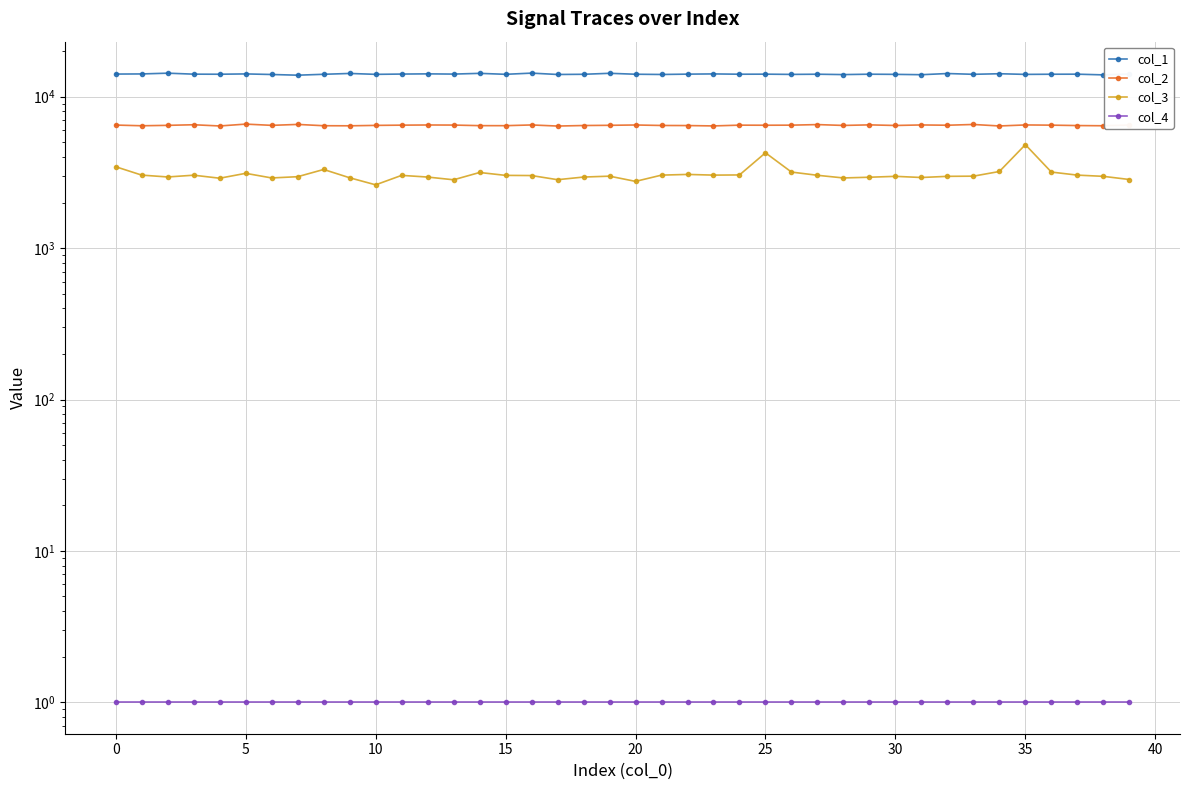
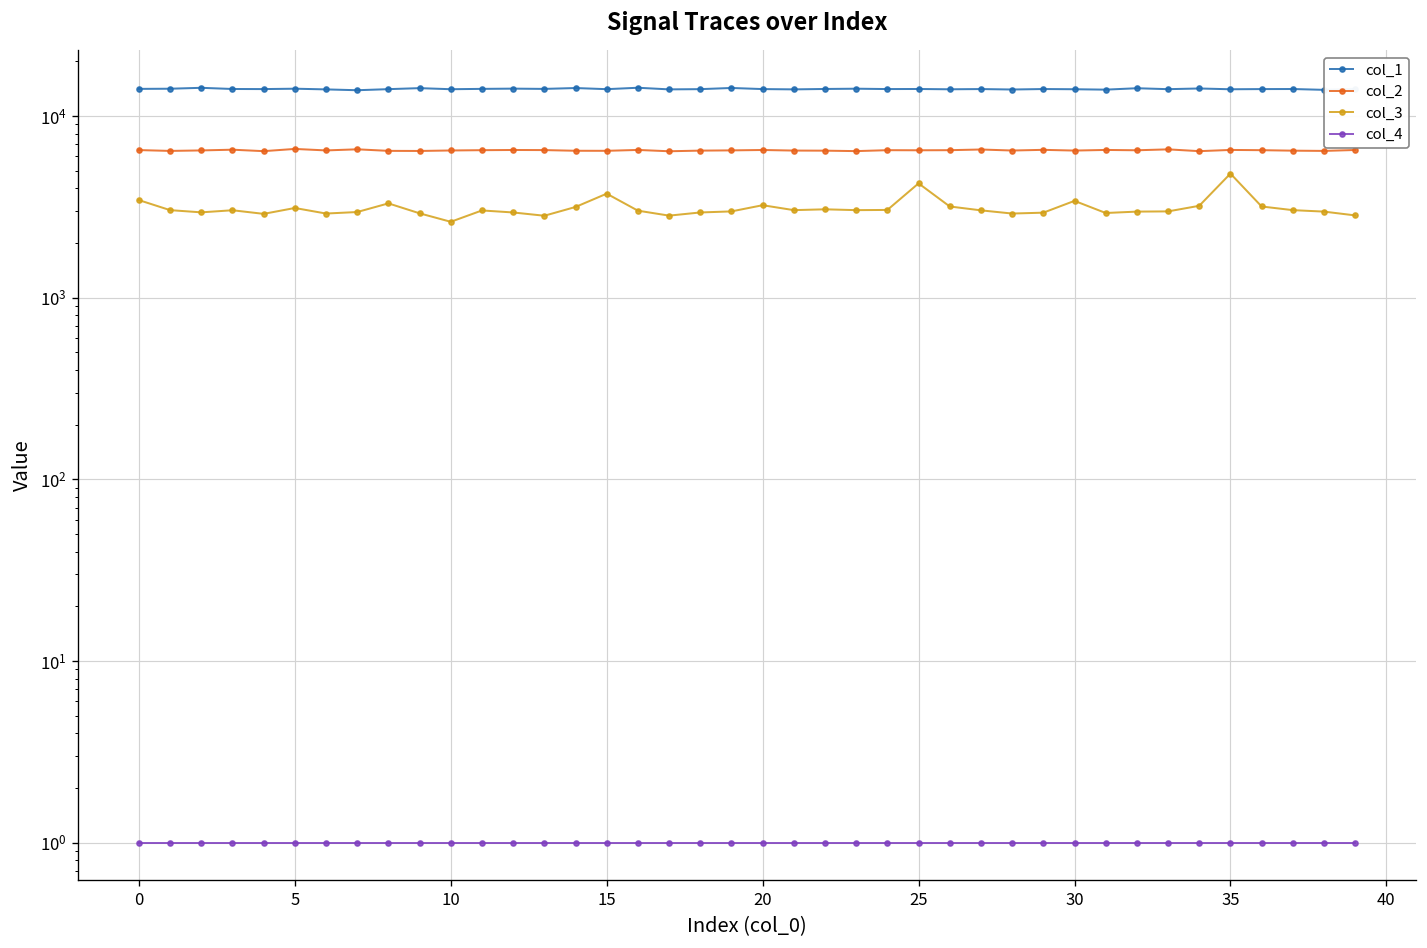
  {
    "col_1": {
      "0": 14000,
      "5": 14000,
      "10": 14000,
      "15": 14000,
      "20": 14000,
      "25": 14000,
      "30": 14000,
      "35": 14000
    },
    "col_2": {
      "0": 6500,
      "5": 7000,
      "10": 6500,
      "15": 6400,
      "20": 6500,
      "25": 6500,
      "30": 6500,
      "35": 6500
    },
    "col_3": {
      "0": 3400,
      "5": 3100,
      "10": 2600,
-     "15": 3000,
-     "20": 2800,
+     "15": 3700,
+     "20": 3200,
      "25": 4300,
-     "30": 3000,
+     "30": 3400,
      "35": 4800
    },
    "col_4": {
      "0": 1,
      "5": 1,
      "10": 1,
      "15": 1,
      "20": 1,
      "25": 1,
      "30": 1,
      "35": 1
    }
  }
